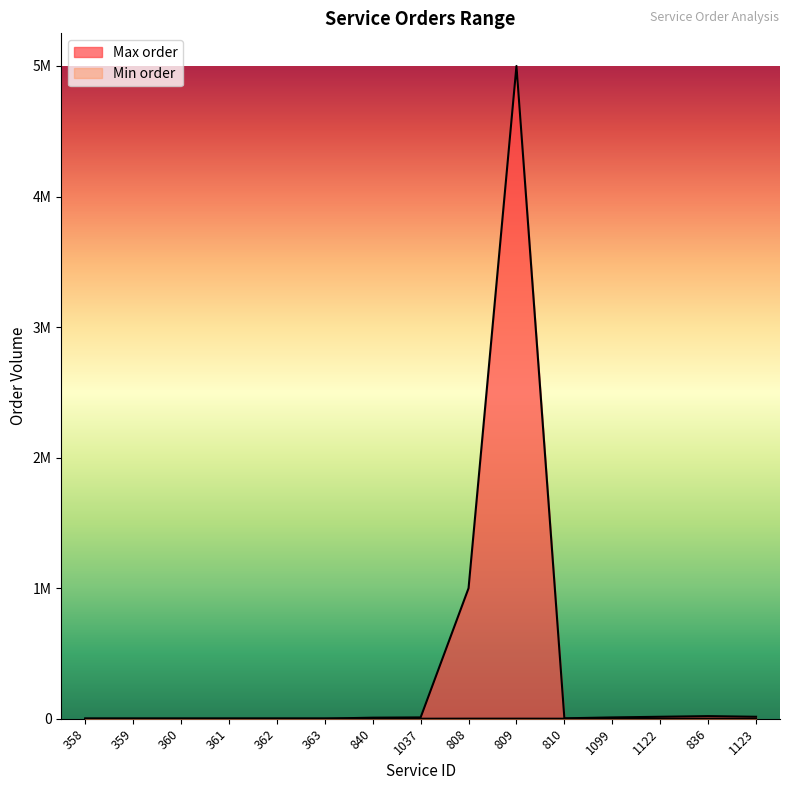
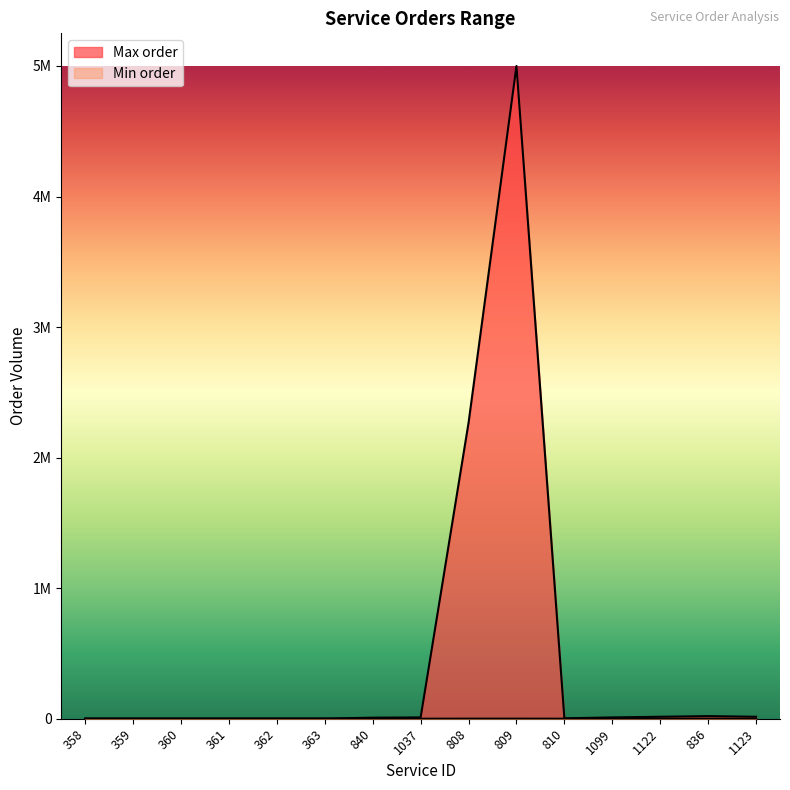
  {
    "Max order": {
-     "808": 1000000,
+     "808": 2270000,
      "809": 5000000,
      "836": 20000
    },
    "Min order": {
      "808": 0,
      "809": 0,
      "836": 0
    }
  }
